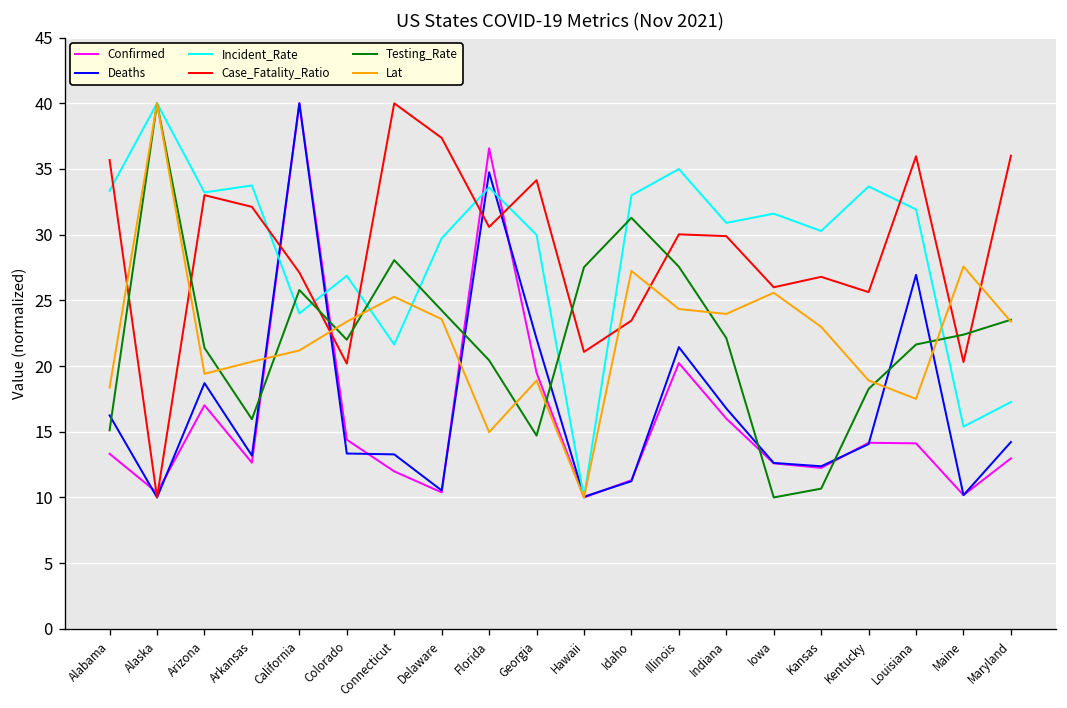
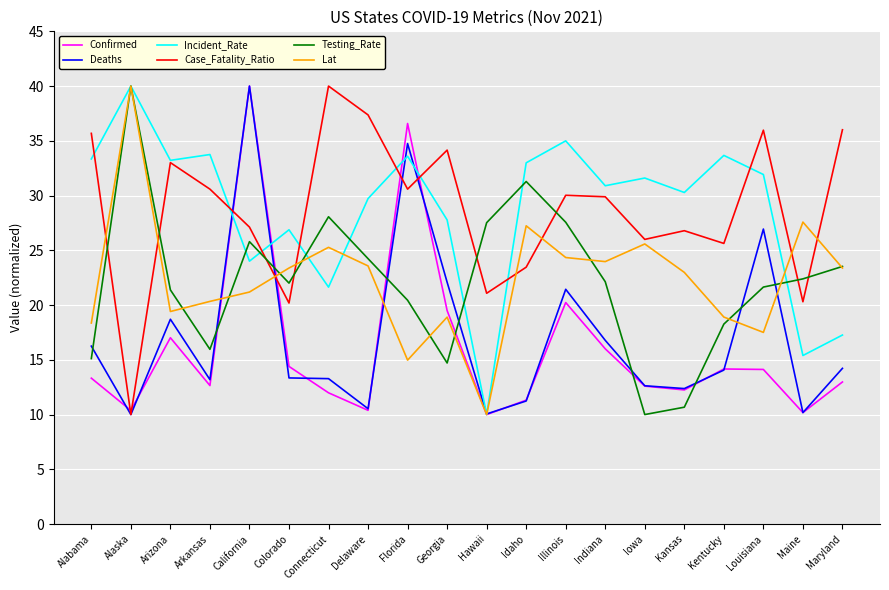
  {
    "Confirmed": {
      "Alabama": 13.3,
      "Alaska": 10.4,
      "Arizona": 17.0,
      "Arkansas": 12.6,
      "Colorado": 14.4,
      "Connecticut": 12.0,
      "Florida": 36.6,
      "Georgia": 19.5,
      "Illinois": 20.2,
      "Indiana": 16.0,
      "Louisiana": 14.1,
      "Maryland": 13.0
    },
    "Deaths": {
      "Alabama": 16.2,
      "Arizona": 18.7,
      "Arkansas": 13.2,
      "Colorado": 13.3,
      "Connecticut": 13.3,
      "Florida": 34.7,
      "Georgia": 22.1,
      "Illinois": 21.4,
      "Indiana": 16.8,
      "Louisiana": 26.9,
      "Maryland": 14.2
    },
    "Incident_Rate": {
      "Alabama": 33.3,
      "Arkansas": 33.7,
      "California": 24.0,
      "Colorado": 26.9,
      "Connecticut": 21.6,
      "Delaware": 29.7,
      "Florida": 33.6,
-     "Georgia": 30.0,
+     "Georgia": 27.8,
      "Idaho": 33.0,
      "Illinois": 35.0,
      "Indiana": 30.9,
      "Iowa": 31.6,
      "Kansas": 30.3,
      "Kentucky": 33.7,
      "Louisiana": 31.9,
      "Maine": 15.4,
      "Maryland": 17.3
    },
    "Case_Fatality_Ratio": {
      "Alabama": 35.7,
-     "Arkansas": 32.1,
+     "Arkansas": 30.6,
      "California": 27.1,
      "Colorado": 20.2,
      "Connecticut": 40.0,
      "Delaware": 37.4,
      "Florida": 30.6,
      "Georgia": 34.2,
      "Hawaii": 21.1,
      "Idaho": 23.5,
      "Illinois": 30.0,
      "Indiana": 29.9,
      "Iowa": 26.0,
      "Kansas": 26.8,
      "Kentucky": 25.6,
      "Louisiana": 36.0,
      "Maine": 20.3,
      "Maryland": 36.0
    },
    "Testing_Rate": {
      "Alabama": 15.1,
      "Arizona": 21.4,
      "Arkansas": 16.0,
      "California": 25.8,
      "Colorado": 22.0,
      "Connecticut": 28.1,
      "Delaware": 24.2,
      "Florida": 20.4,
      "Georgia": 14.7,
      "Hawaii": 27.5,
      "Idaho": 31.3,
      "Illinois": 27.6,
      "Indiana": 22.1,
      "Iowa": 10.0,
      "Kansas": 10.7,
      "Kentucky": 18.3,
      "Louisiana": 21.6,
      "Maine": 22.4
    },
    "Lat": {
      "Alabama": 18.4,
      "Arizona": 19.4,
      "Arkansas": 20.3,
      "California": 21.2,
      "Colorado": 23.4,
      "Connecticut": 25.3,
      "Delaware": 23.6,
      "Florida": 15.0,
      "Georgia": 18.9,
      "Idaho": 27.2,
      "Illinois": 24.3,
      "Indiana": 24.0,
      "Iowa": 25.6,
      "Kansas": 23.0,
      "Kentucky": 18.9,
      "Louisiana": 17.5,
      "Maine": 27.6
    }
  }
